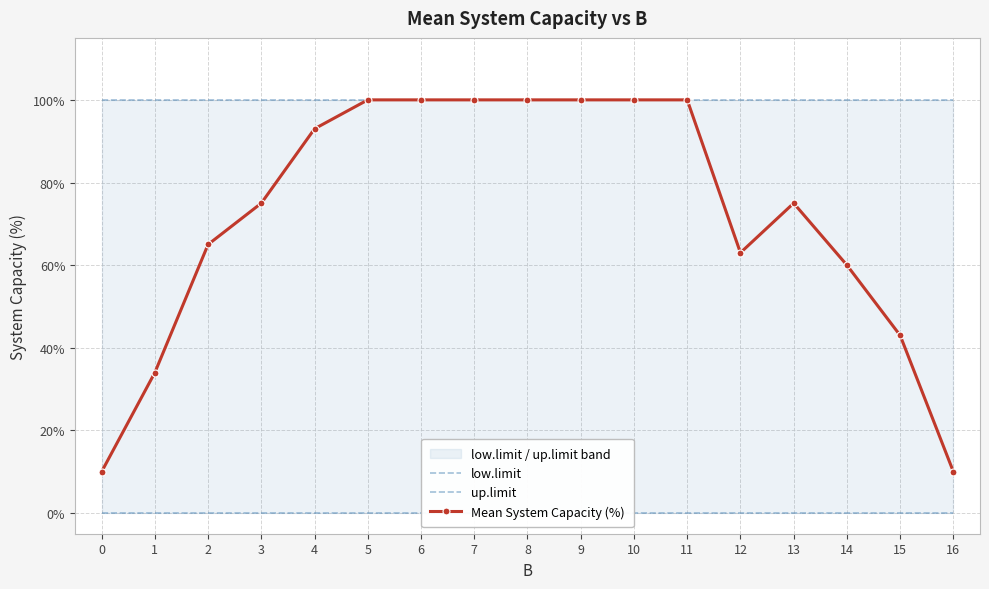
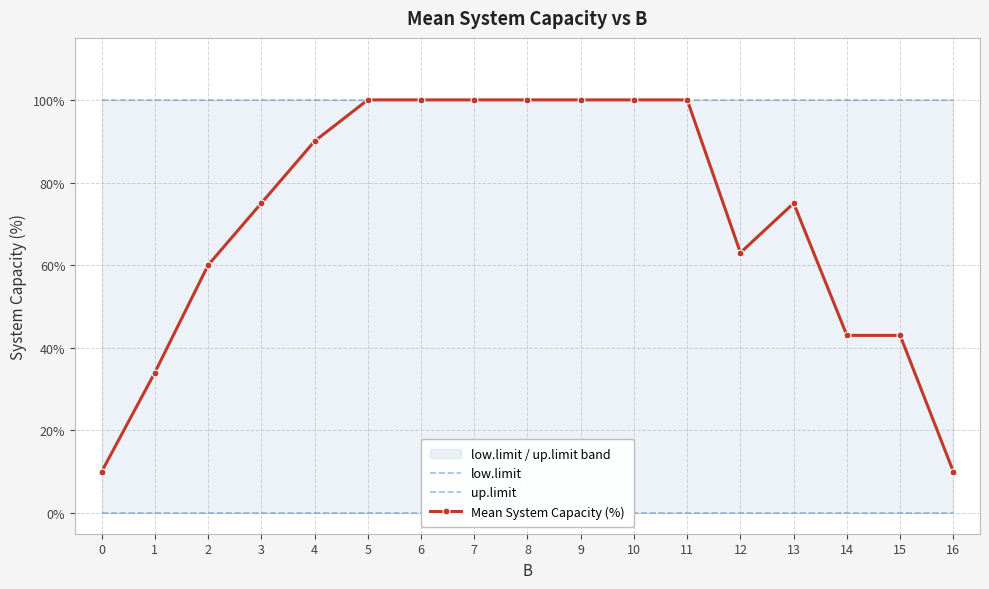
  {
    "Mean System Capacity (%)": {
      "0": "10%",
      "1": "34%",
-     "2": "65%",
+     "2": "60%",
      "3": "75%",
-     "4": "93%",
+     "4": "90%",
      "12": "63%",
      "13": "75%",
-     "14": "60%",
+     "14": "43%",
      "15": "43%",
      "16": "10%"
    }
  }
